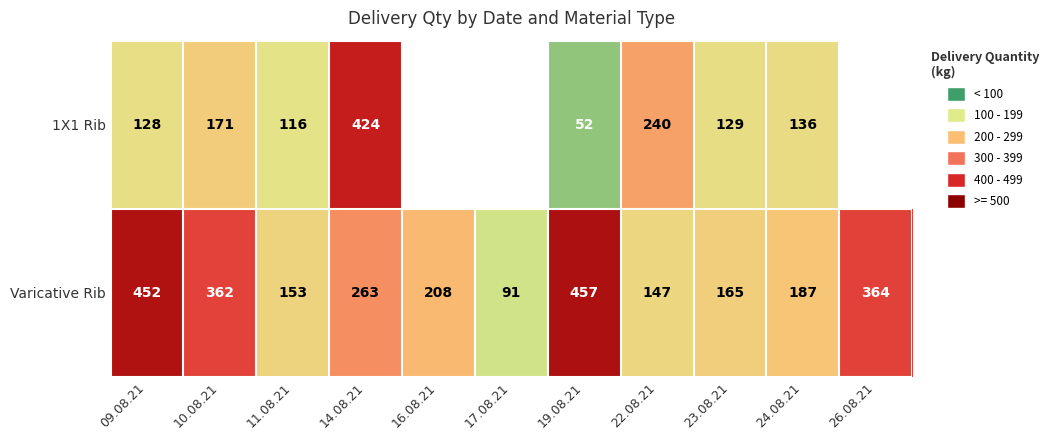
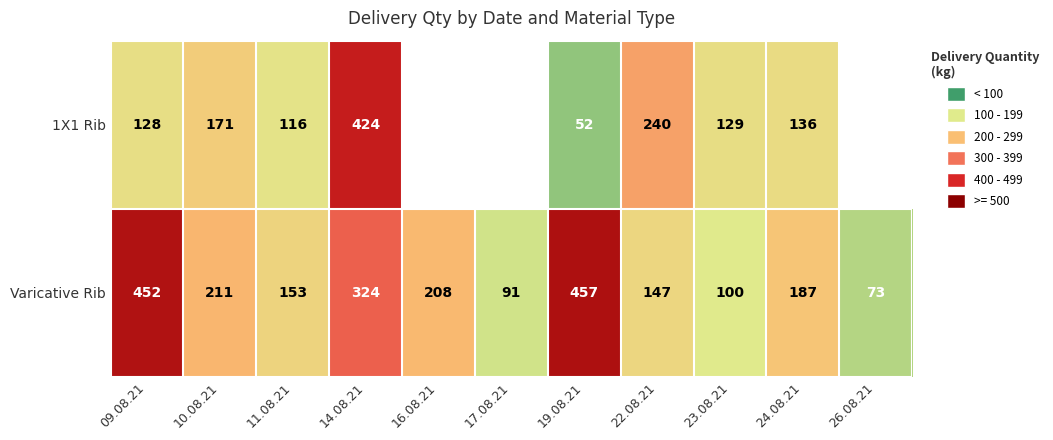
  {
    "1X1 Rib": {
      "09.08.21": 128,
      "10.08.21": 171,
      "11.08.21": 116,
      "14.08.21": 424,
      "19.08.21": 52,
      "22.08.21": 240,
      "23.08.21": 129,
      "24.08.21": 136
    },
    "Varicative Rib": {
      "09.08.21": 452,
-     "10.08.21": 362,
+     "10.08.21": 211,
      "11.08.21": 153,
-     "14.08.21": 263,
+     "14.08.21": 324,
      "16.08.21": 208,
      "17.08.21": 91,
      "19.08.21": 457,
      "22.08.21": 147,
-     "23.08.21": 165,
+     "23.08.21": 100,
      "24.08.21": 187,
-     "26.08.21": 364
+     "26.08.21": 73
    }
  }
